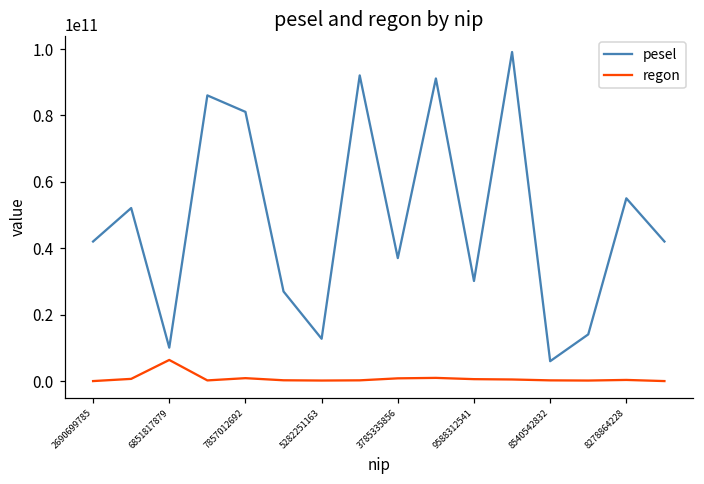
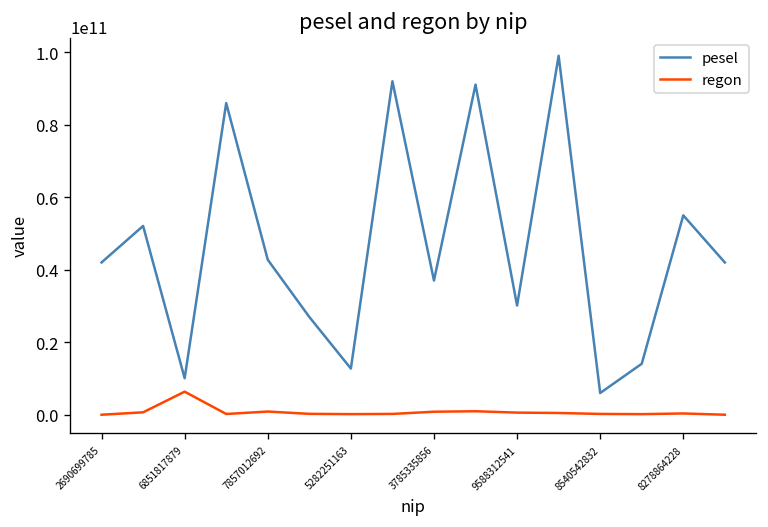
  {
    "pesel": {
      "6851817879": 10000000000,
-     "7857012692": 81000000000,
+     "7857012692": 43000000000,
      "5282251163": 13000000000,
      "3785335856": 37000000000,
      "9588312541": 30000000000,
      "8540542832": 6000000000,
      "8278864228": 55000000000
    },
    "regon": {
      "6851817879": 6000000000,
      "7857012692": 1000000000,
      "5282251163": 0,
      "3785335856": 1000000000,
      "9588312541": 1000000000,
      "8540542832": 0,
      "8278864228": 0
    }
  }
